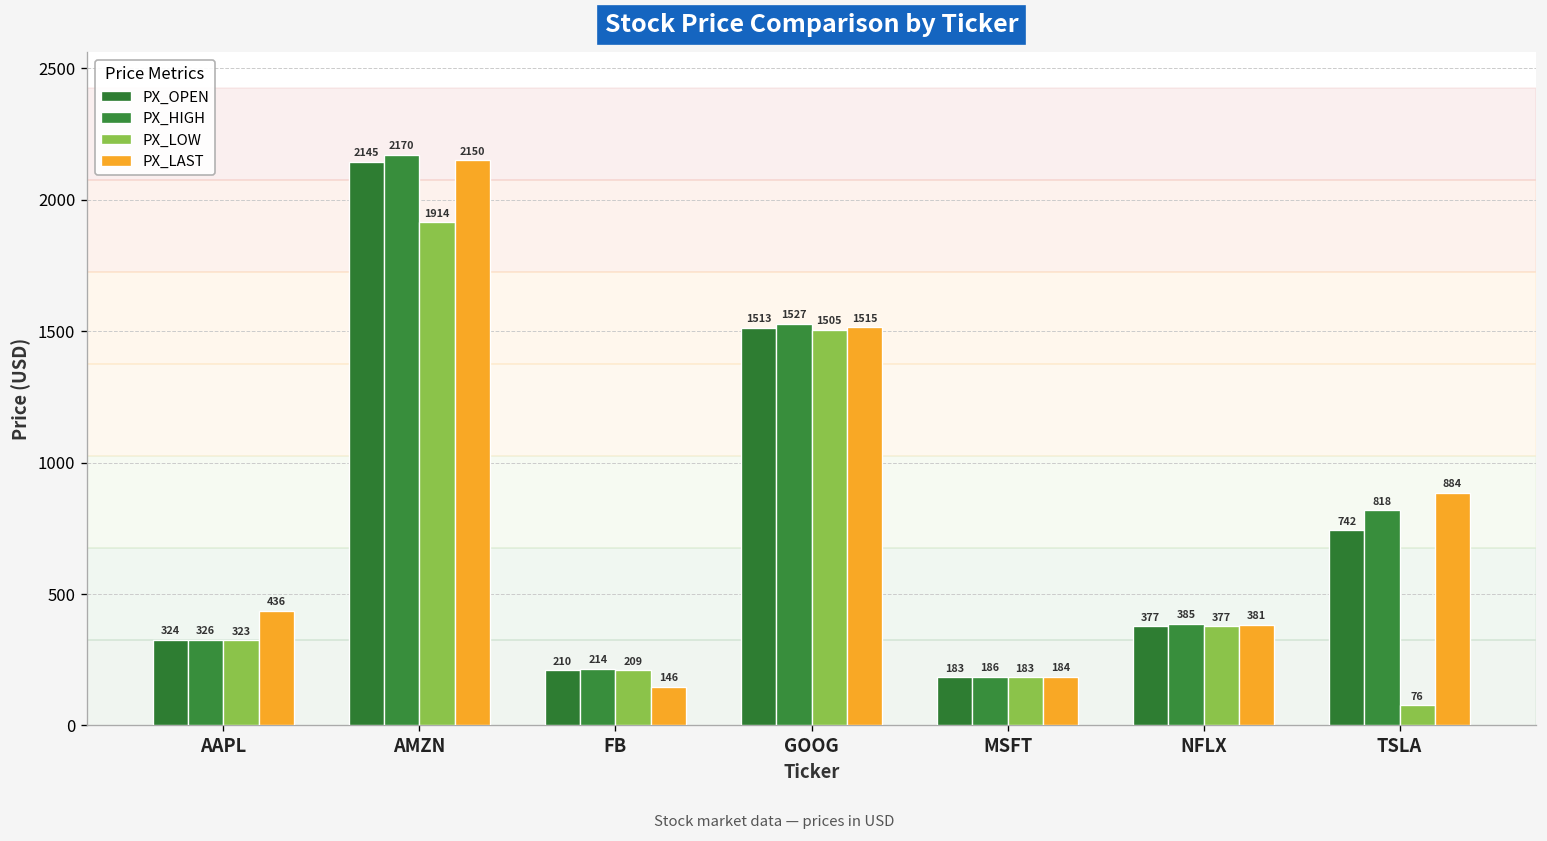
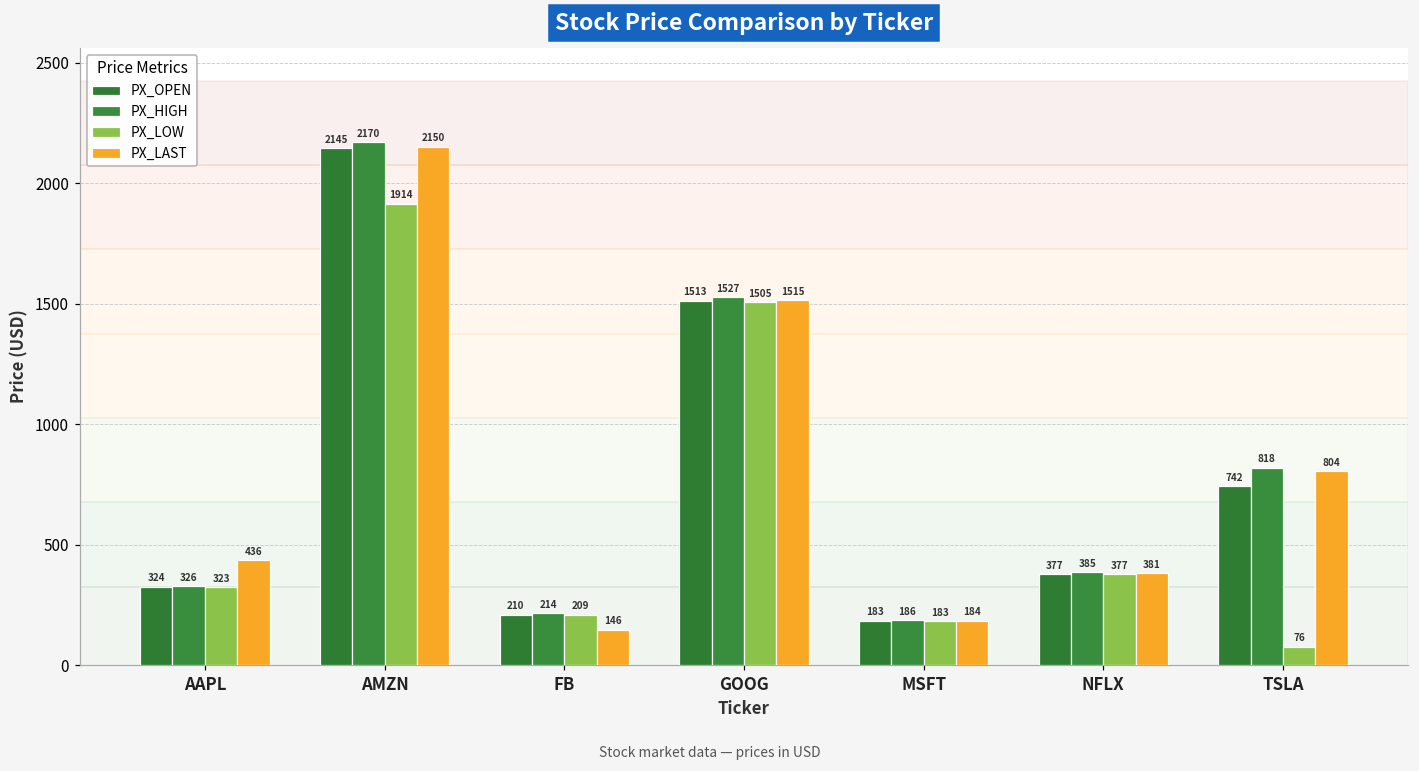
  {
    "PX_LOW": {
      "AAPL": 323,
      "AMZN": 1914,
      "FB": 209,
      "GOOG": 1505,
      "MSFT": 183,
      "NFLX": 377,
      "TSLA": 76
    },
    "PX_LAST": {
      "AAPL": 436,
      "AMZN": 2150,
      "FB": 146,
      "GOOG": 1515,
      "MSFT": 184,
      "NFLX": 381,
-     "TSLA": 884
+     "TSLA": 804
    }
  }
